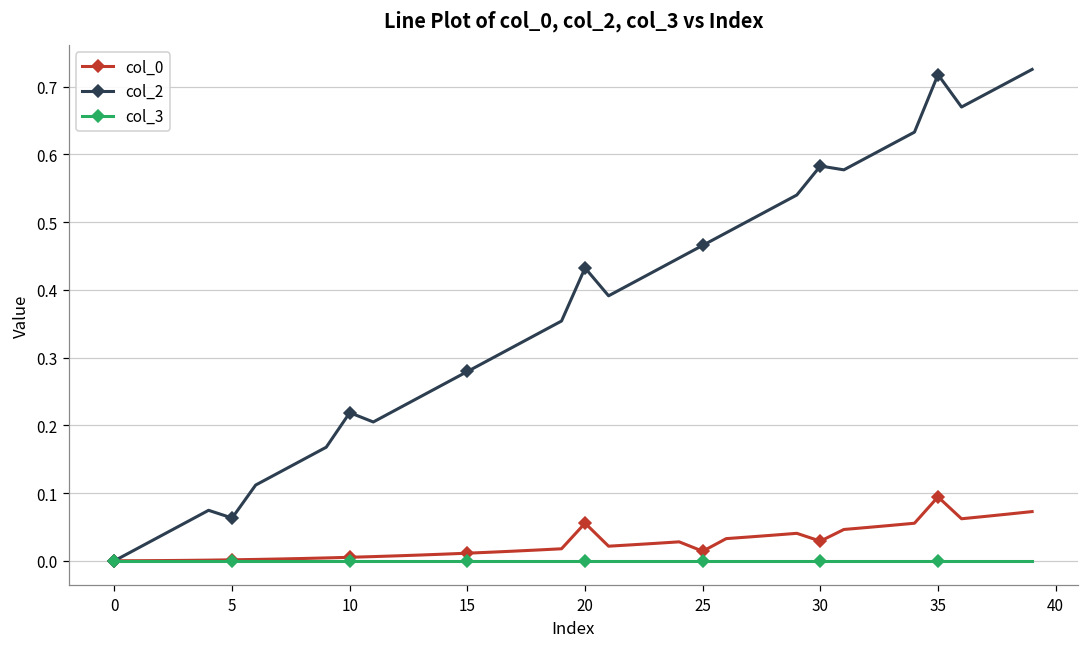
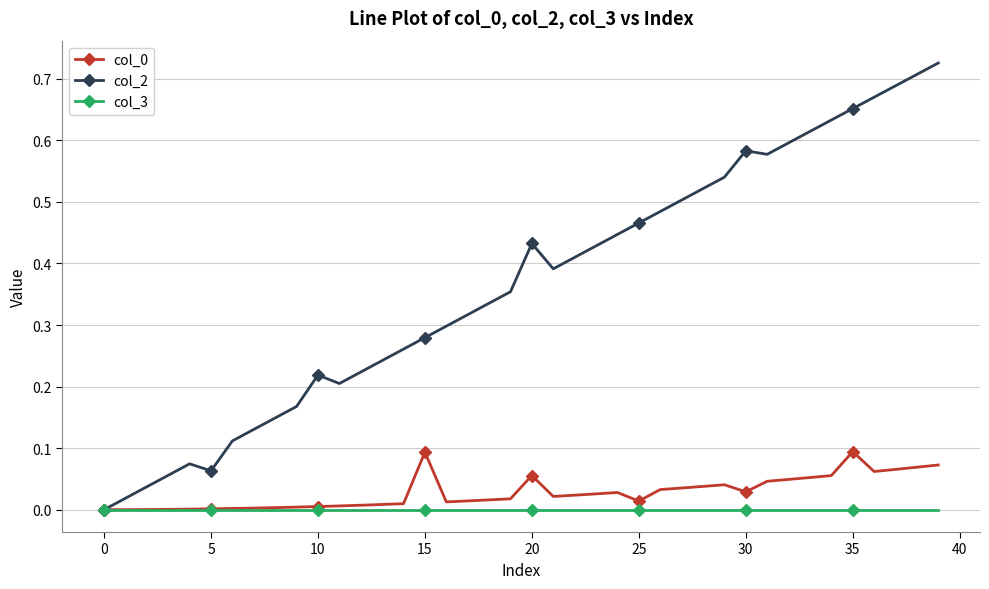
  {
    "col_0": {
      "10": 0.01,
-     "15": 0.01,
+     "15": 0.09,
      "20": 0.06,
      "25": 0.01,
      "30": 0.03,
      "35": 0.09
    },
    "col_2": {
      "5": 0.06,
      "10": 0.22,
      "15": 0.28,
      "20": 0.43,
      "25": 0.47,
      "30": 0.58,
-     "35": 0.72
+     "35": 0.65
    },
    "col_3": {
      "10": 0.00,
      "15": 0.00,
      "20": 0.00,
      "25": 0.00,
      "30": 0.00,
      "35": 0.00
    }
  }
